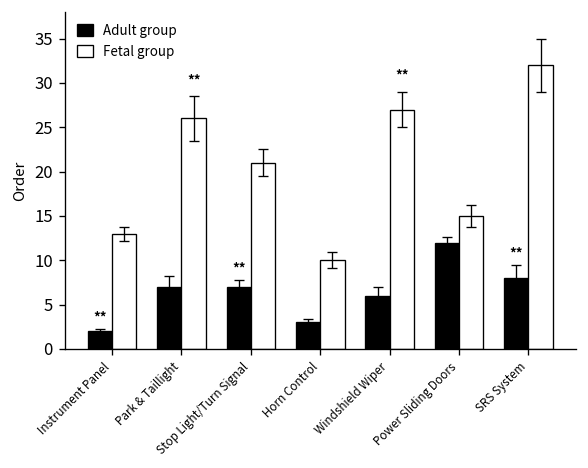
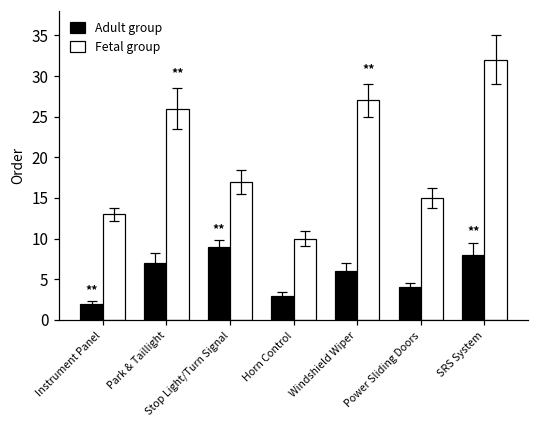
  {
    "Adult group": {
      "Instrument Panel": 2,
      "Park & Taillight": 7,
-     "Stop Light/Turn Signal": 7,
+     "Stop Light/Turn Signal": 9,
      "Horn Control": 3,
      "Windshield Wiper": 6,
-     "Power Sliding Doors": 12,
+     "Power Sliding Doors": 4,
      "SRS System": 8
    },
    "Fetal group": {
      "Instrument Panel": 13,
      "Park & Taillight": 26,
-     "Stop Light/Turn Signal": 21,
+     "Stop Light/Turn Signal": 17,
      "Horn Control": 10,
      "Windshield Wiper": 27,
      "Power Sliding Doors": 15,
      "SRS System": 32
    }
  }
